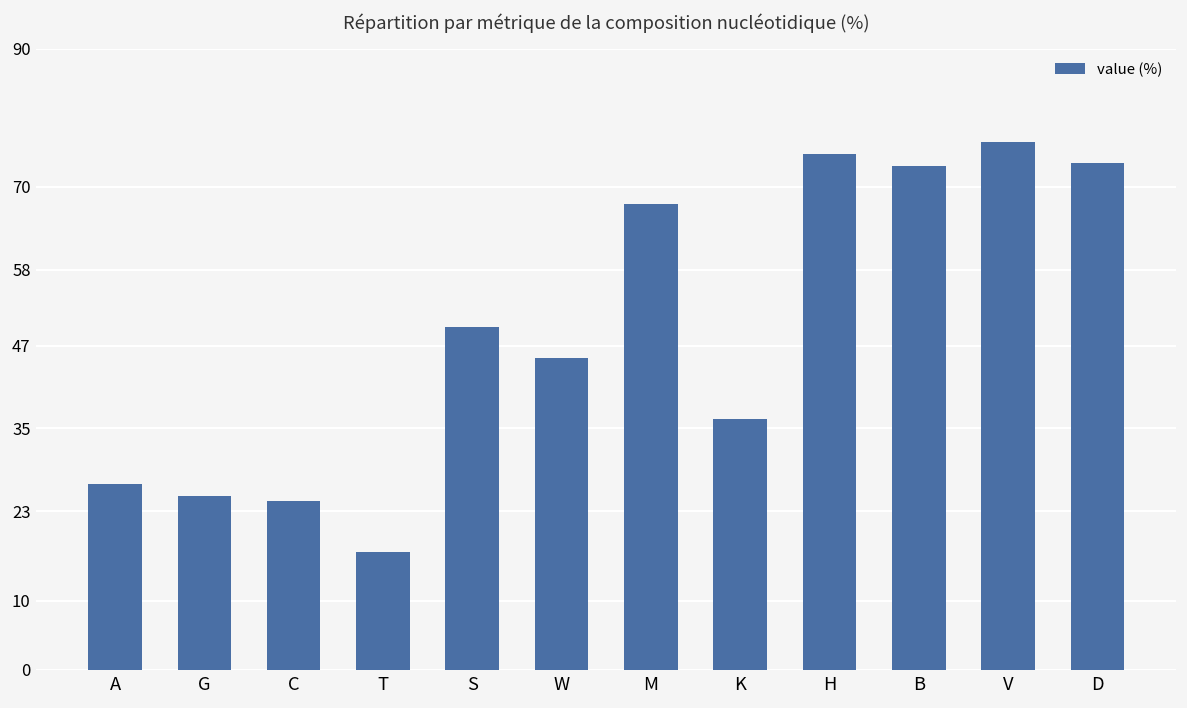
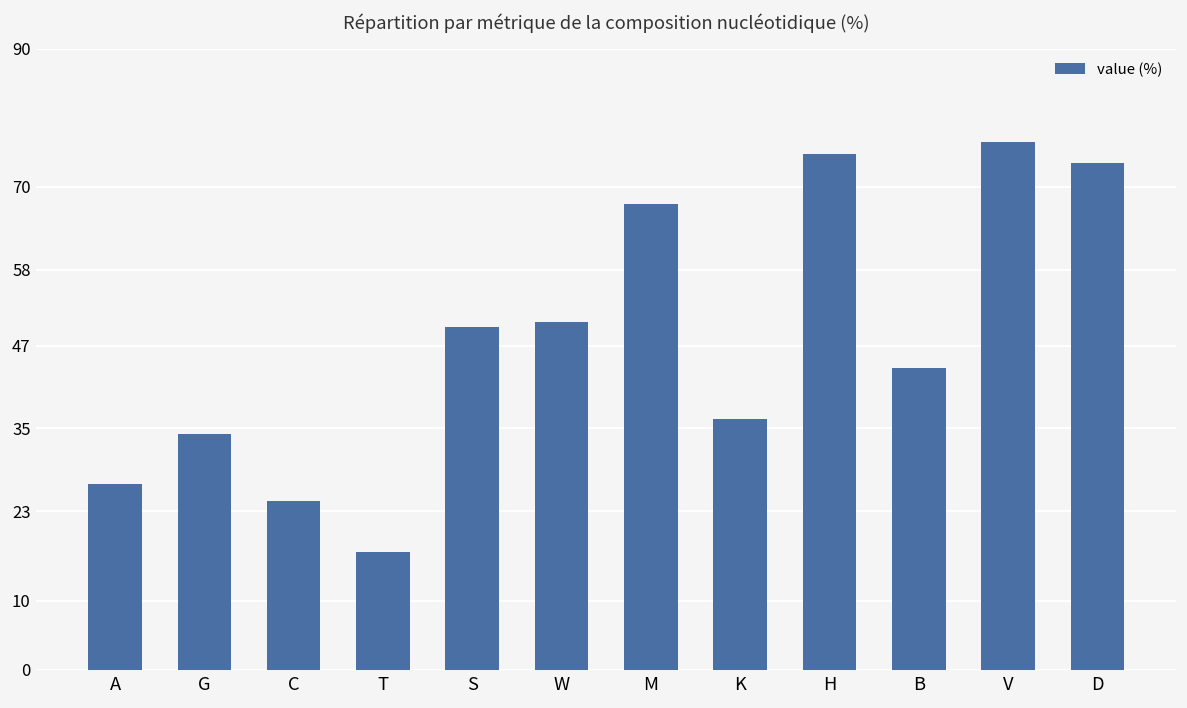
  {
    "A": 27,
-   "G": 25,
+   "G": 34,
    "C": 24,
    "T": 17,
    "S": 50,
-   "W": 45,
+   "W": 50,
    "M": 68,
    "K": 36,
    "H": 75,
-   "B": 73,
+   "B": 44,
    "V": 77,
    "D": 73
  }
